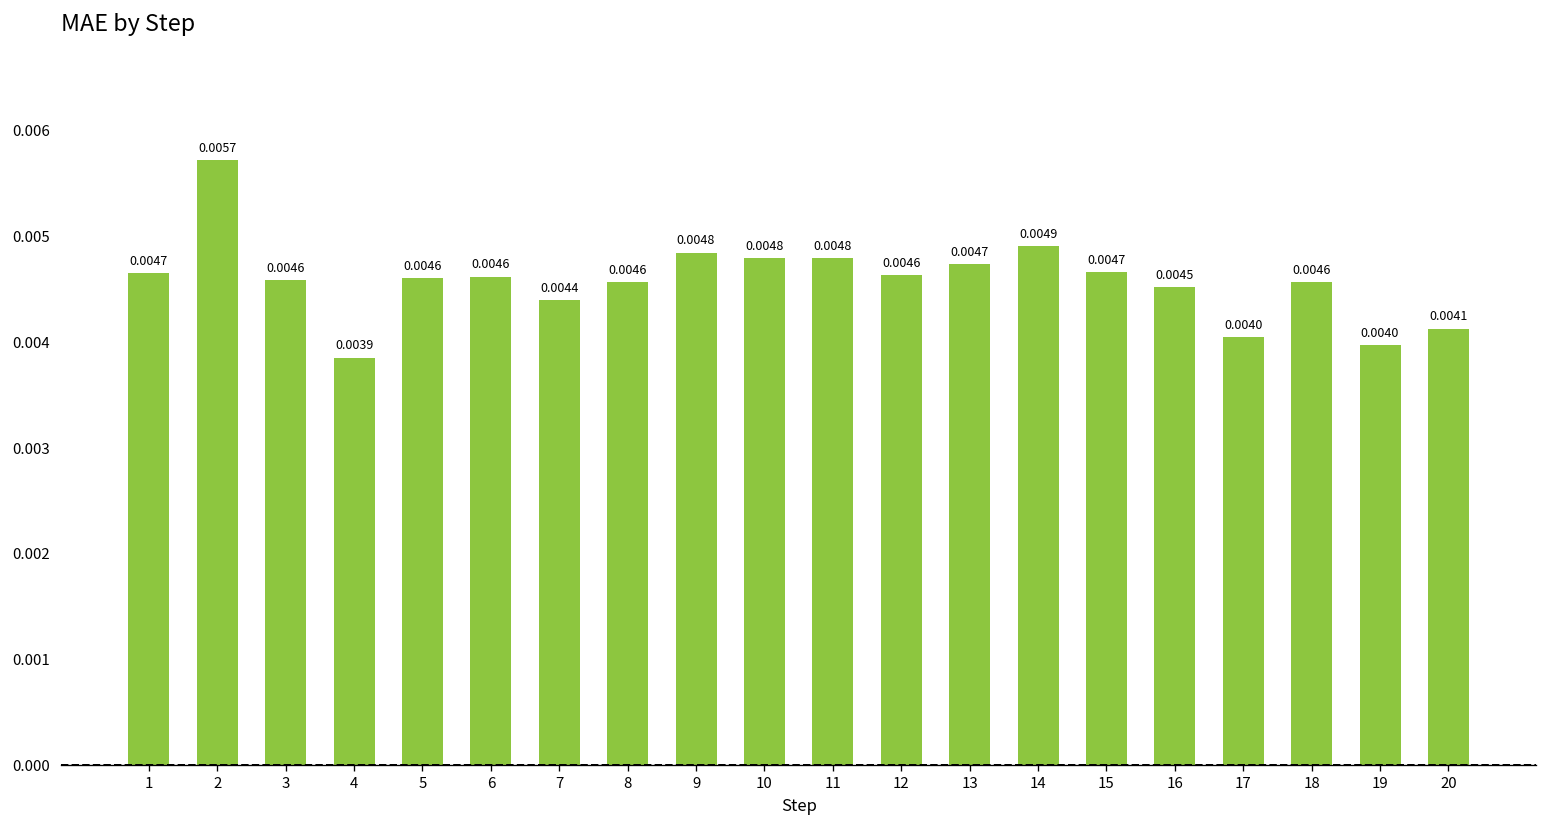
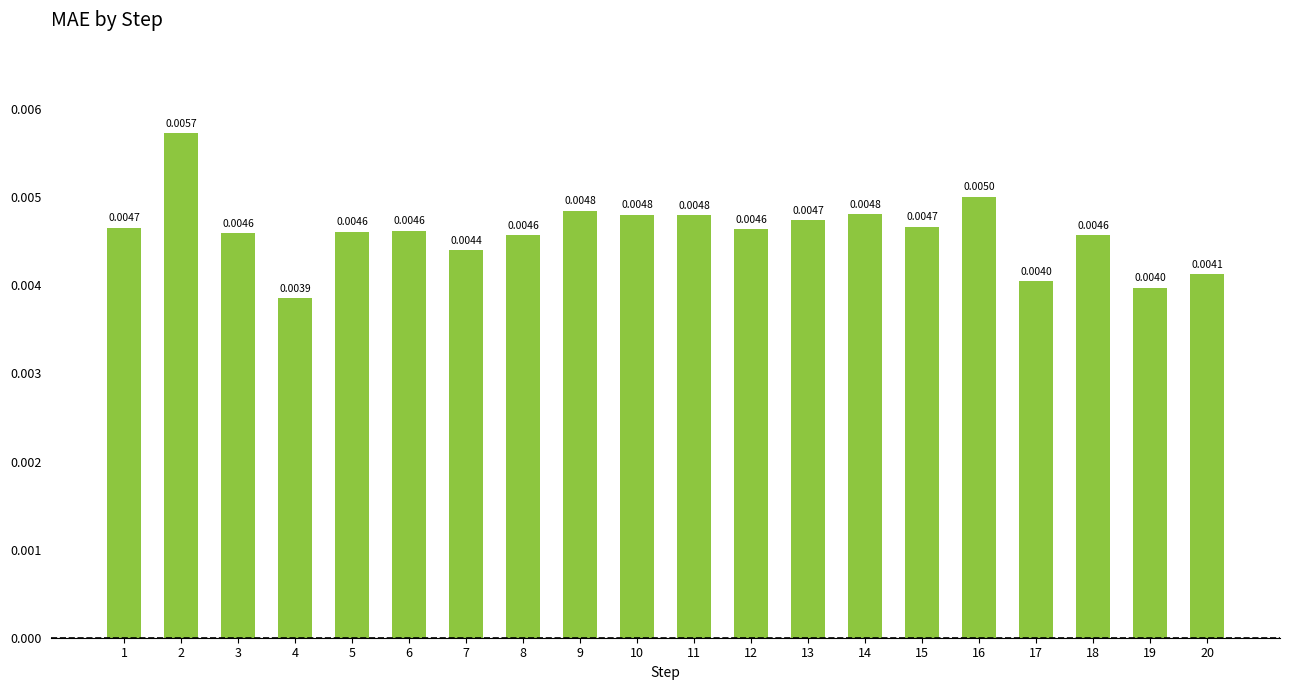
  {
    "1": 0.0047,
    "2": 0.0057,
    "3": 0.0046,
    "4": 0.0039,
    "5": 0.0046,
    "6": 0.0046,
    "7": 0.0044,
    "8": 0.0046,
    "9": 0.0048,
    "10": 0.0048,
    "11": 0.0048,
    "12": 0.0046,
    "13": 0.0047,
-   "14": 0.0049,
+   "14": 0.0048,
    "15": 0.0047,
-   "16": 0.0045,
+   "16": 0.0050,
    "17": 0.0040,
    "18": 0.0046,
    "19": 0.0040,
    "20": 0.0041
  }
